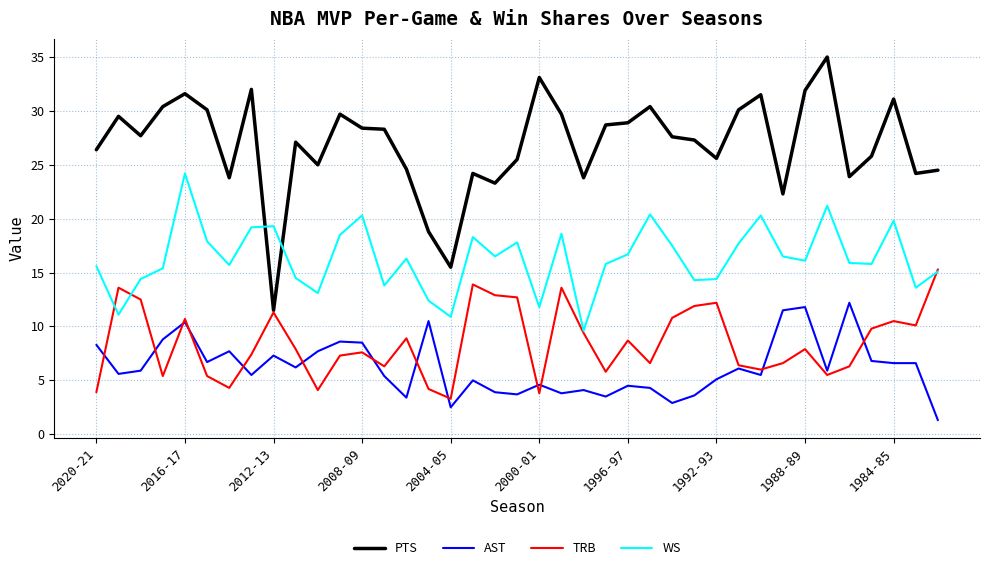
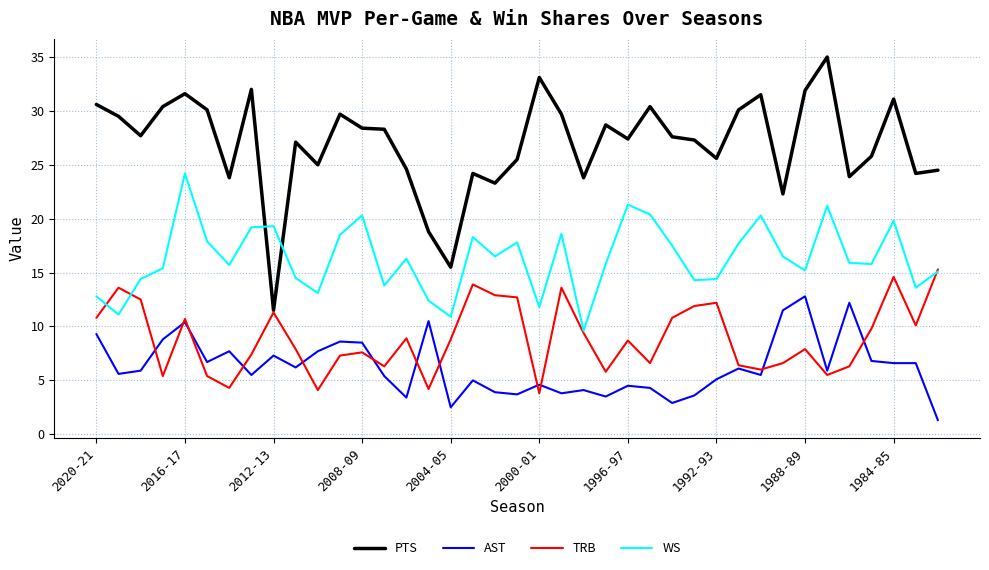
  {
    "PTS": {
-     "2020-21": 26.4,
+     "2020-21": 30.6,
      "2016-17": 31.6,
      "2008-09": 28.4,
      "2004-05": 15.5,
      "2000-01": 33.1,
-     "1996-97": 28.9,
+     "1996-97": 27.4,
      "1992-93": 25.6,
      "1988-89": 31.9,
      "1984-85": 31.1
    },
    "AST": {
-     "2020-21": 8.3,
+     "2020-21": 9.3,
      "2016-17": 10.4,
      "2012-13": 7.3,
      "2008-09": 8.5,
      "2004-05": 2.5,
      "2000-01": 4.6,
      "1996-97": 4.5,
      "1992-93": 5.1,
-     "1988-89": 11.8,
+     "1988-89": 12.8,
      "1984-85": 6.6
    },
    "TRB": {
-     "2020-21": 3.9,
+     "2020-21": 10.8,
      "2016-17": 10.7,
      "2008-09": 7.6,
-     "2004-05": 3.3,
+     "2004-05": 8.8,
      "2000-01": 3.8,
      "1996-97": 8.7,
      "1992-93": 12.2,
      "1988-89": 7.9,
-     "1984-85": 10.5
+     "1984-85": 14.6
    },
    "WS": {
-     "2020-21": 15.6,
+     "2020-21": 12.8,
      "2016-17": 24.2,
      "2012-13": 19.3,
      "2008-09": 20.3,
      "2004-05": 10.9,
      "2000-01": 11.8,
-     "1996-97": 16.7,
+     "1996-97": 21.3,
      "1992-93": 14.4,
-     "1988-89": 16.1,
+     "1988-89": 15.2,
      "1984-85": 19.8
    }
  }
